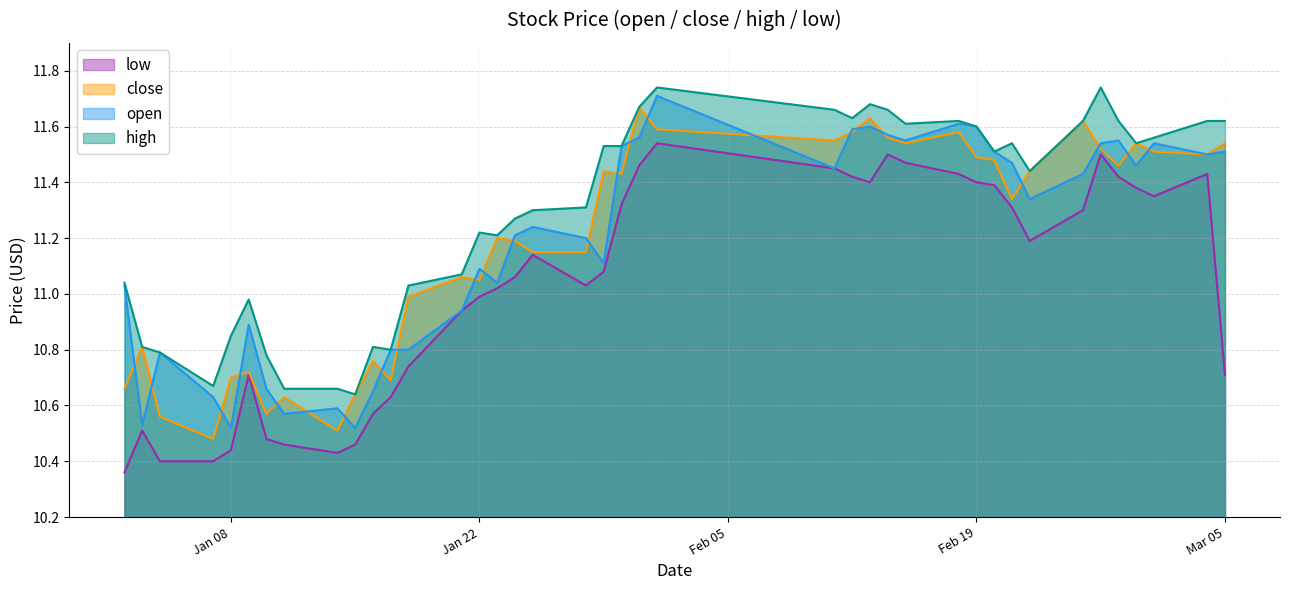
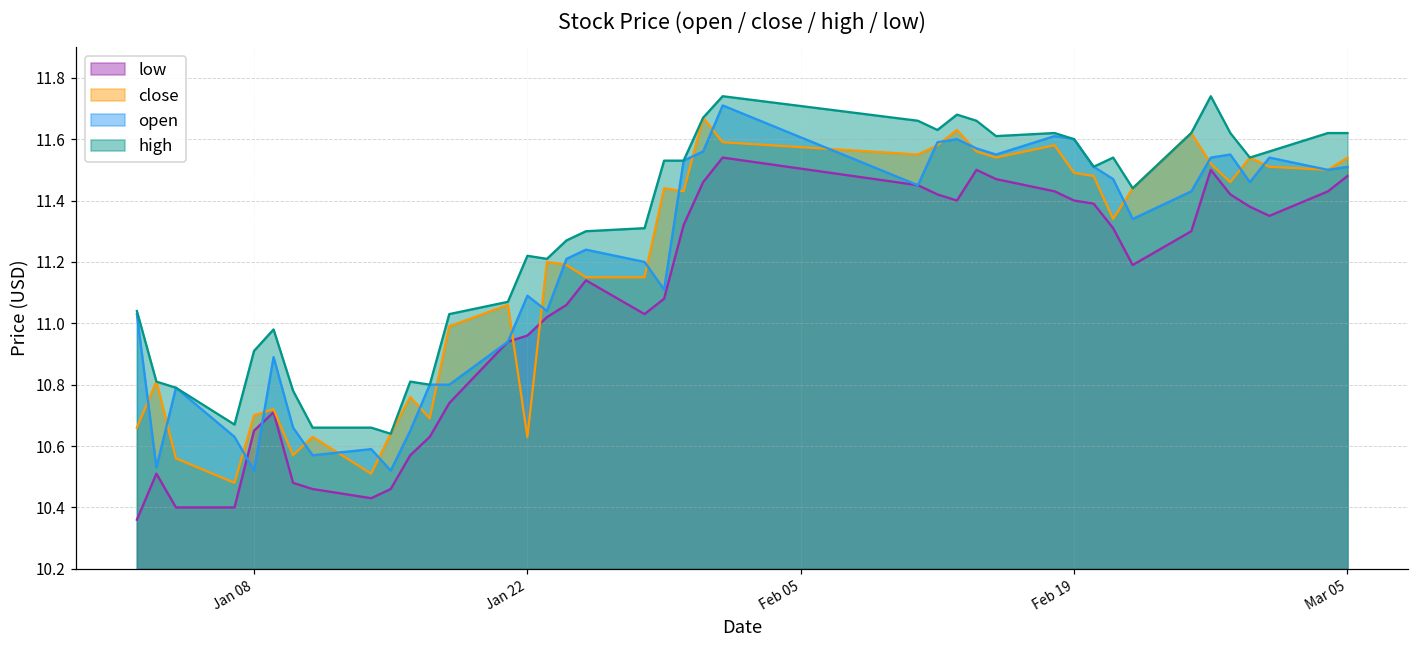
  {
    "low": {
-     "Jan 08": 10.44,
-     "Jan 22": 10.99,
+     "Jan 08": 10.65,
+     "Jan 22": 10.96,
      "Feb 19": 11.40,
-     "Mar 05": 10.71
+     "Mar 05": 11.48
    },
    "close": {
      "Jan 08": 10.70,
-     "Jan 22": 11.05,
+     "Jan 22": 10.63,
      "Feb 19": 11.49,
      "Mar 05": 11.54
    },
    "open": {
      "Jan 08": 10.52,
      "Jan 22": 11.09,
      "Mar 05": 11.51
    },
    "high": {
-     "Jan 08": 10.85,
+     "Jan 08": 10.91,
      "Jan 22": 11.22,
      "Mar 05": 11.62
    }
  }
